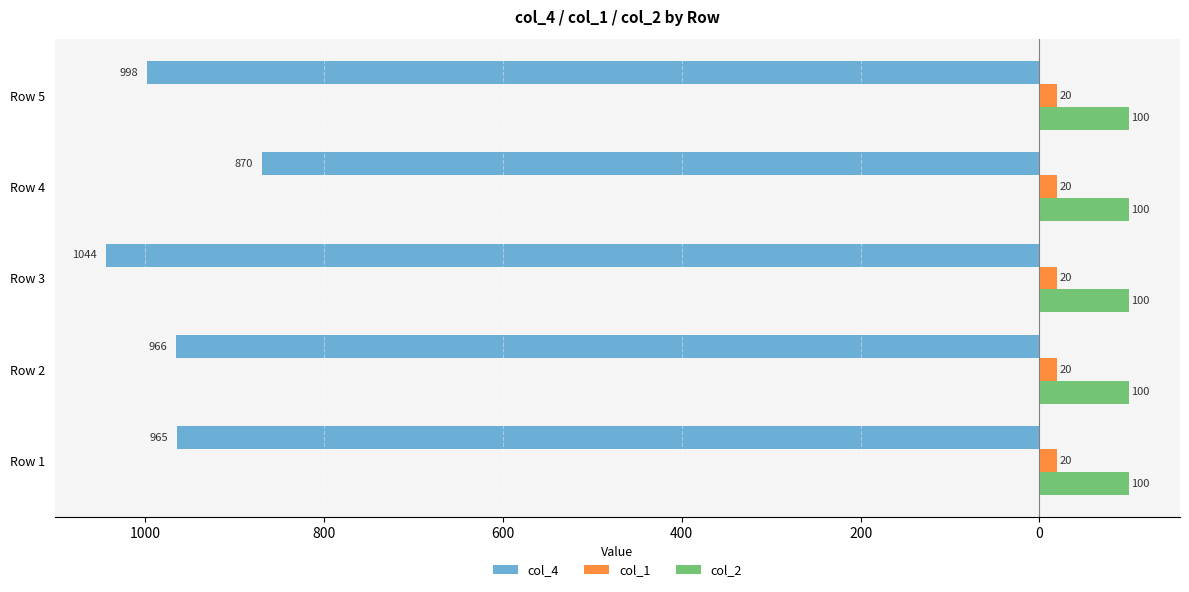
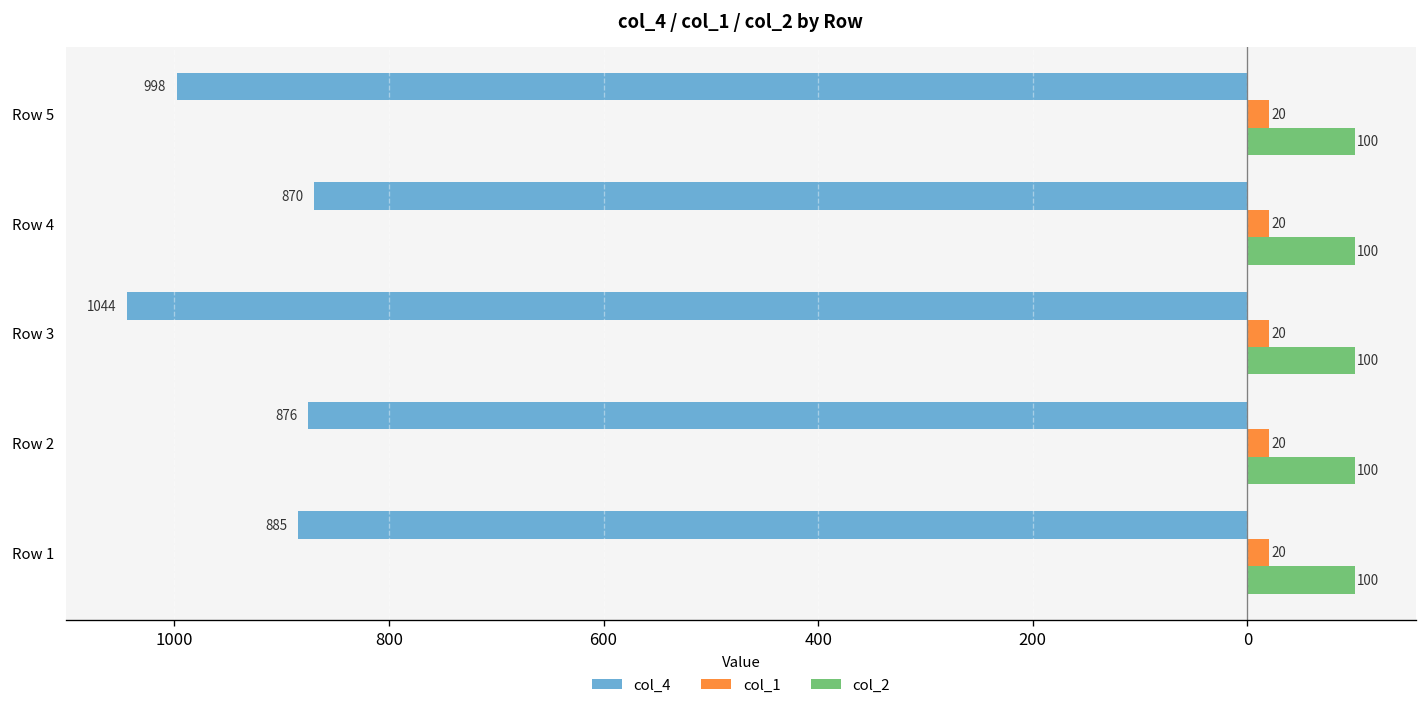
  {
    "col_4": {
-     "Row 2": 966,
-     "Row 1": 965
+     "Row 2": 876,
+     "Row 1": 885
    },
    "col_1": {
      "Row 5": 20,
      "Row 4": 20,
      "Row 3": 20,
      "Row 2": 20,
      "Row 1": 20
    },
    "col_2": {
      "Row 5": 100,
      "Row 4": 100,
      "Row 3": 100,
      "Row 2": 100,
      "Row 1": 100
    }
  }
